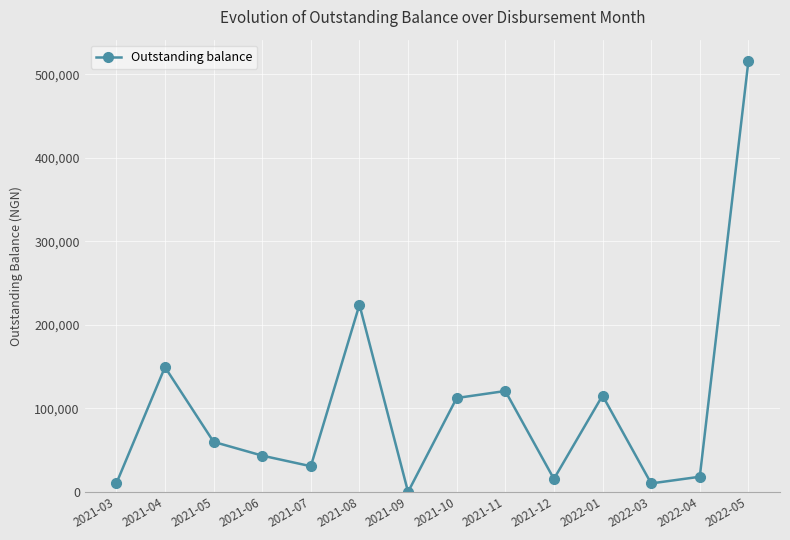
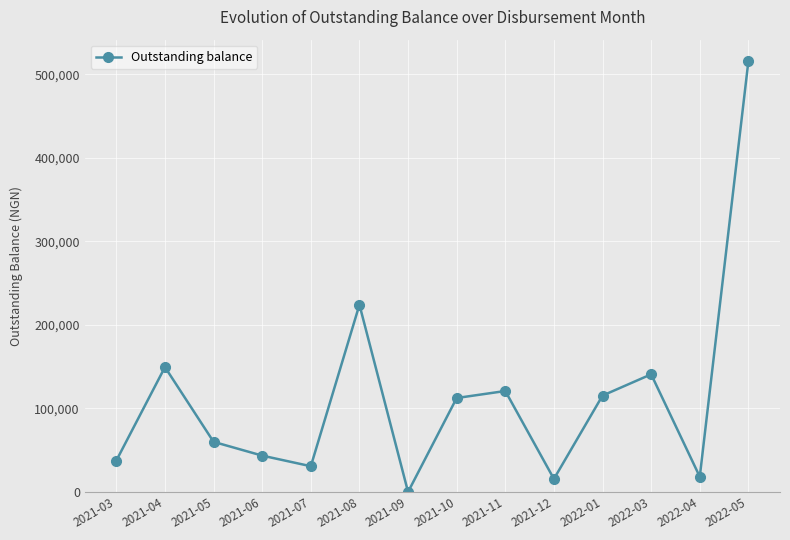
  {
-   "2021-03": "10,000",
+   "2021-03": "40,000",
    "2021-04": "150,000",
    "2021-05": "60,000",
    "2021-06": "40,000",
    "2021-07": "30,000",
    "2021-08": "220,000",
    "2021-09": "0",
    "2021-10": "110,000",
    "2021-11": "120,000",
    "2021-12": "20,000",
    "2022-01": "120,000",
-   "2022-03": "10,000",
+   "2022-03": "140,000",
    "2022-04": "20,000",
    "2022-05": "520,000"
  }
